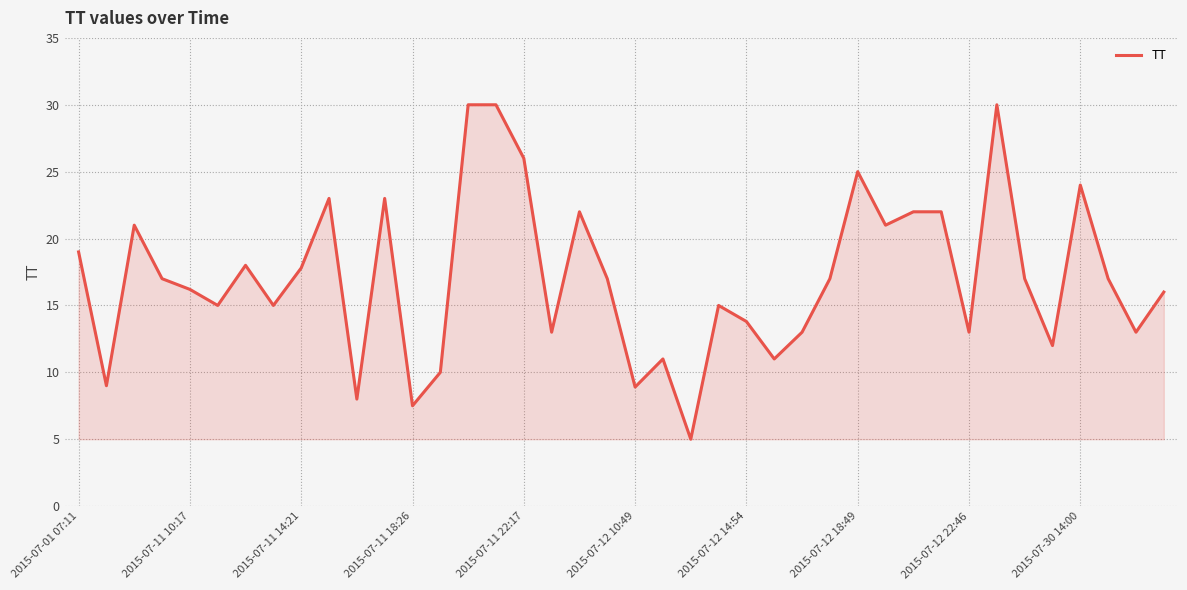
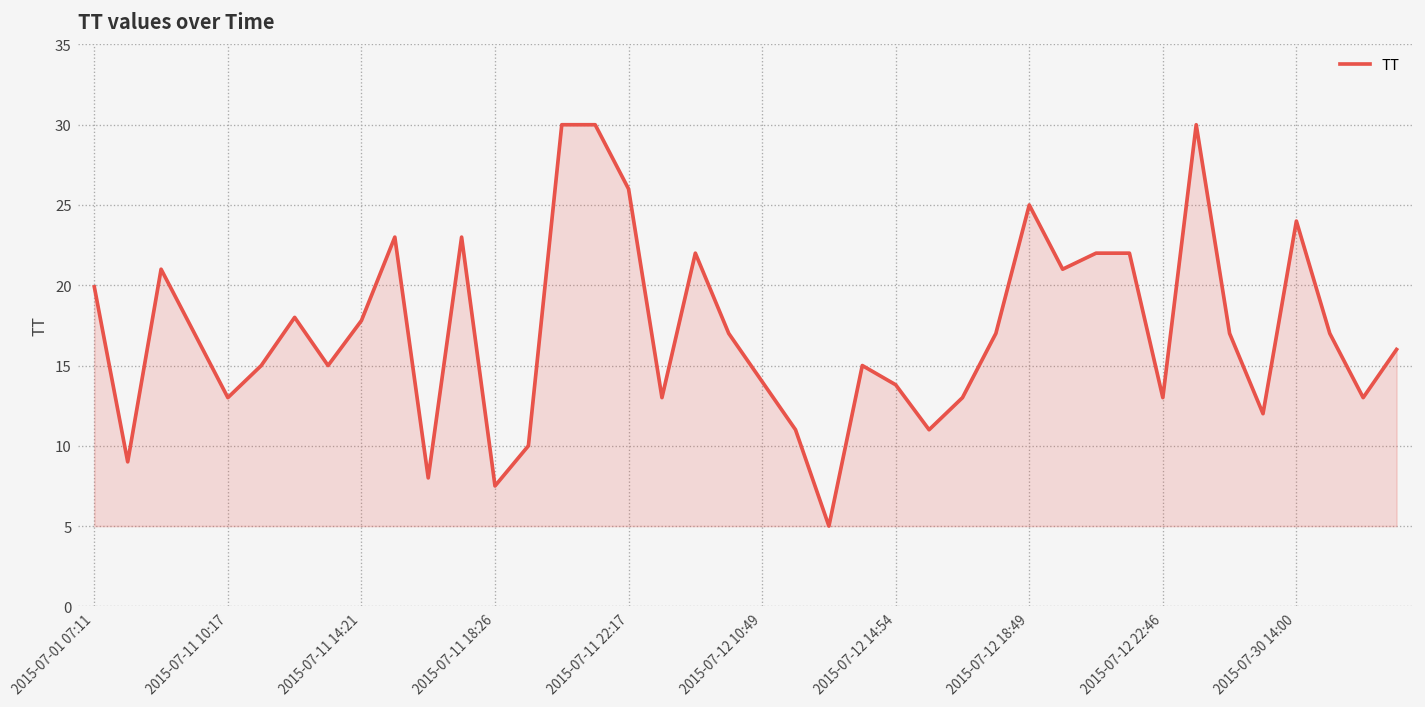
  {
-   "2015-07-01 07:11": 19.0,
-   "2015-07-11 10:17": 16.2,
+   "2015-07-01 07:11": 19.9,
+   "2015-07-11 10:17": 13.0,
    "2015-07-11 14:21": 17.8,
    "2015-07-11 18:26": 7.5,
    "2015-07-11 22:17": 26.0,
-   "2015-07-12 10:49": 8.9,
+   "2015-07-12 10:49": 14.0,
    "2015-07-12 14:54": 13.8,
    "2015-07-12 18:49": 25.0,
    "2015-07-12 22:46": 13.0,
    "2015-07-30 14:00": 24.0
  }
